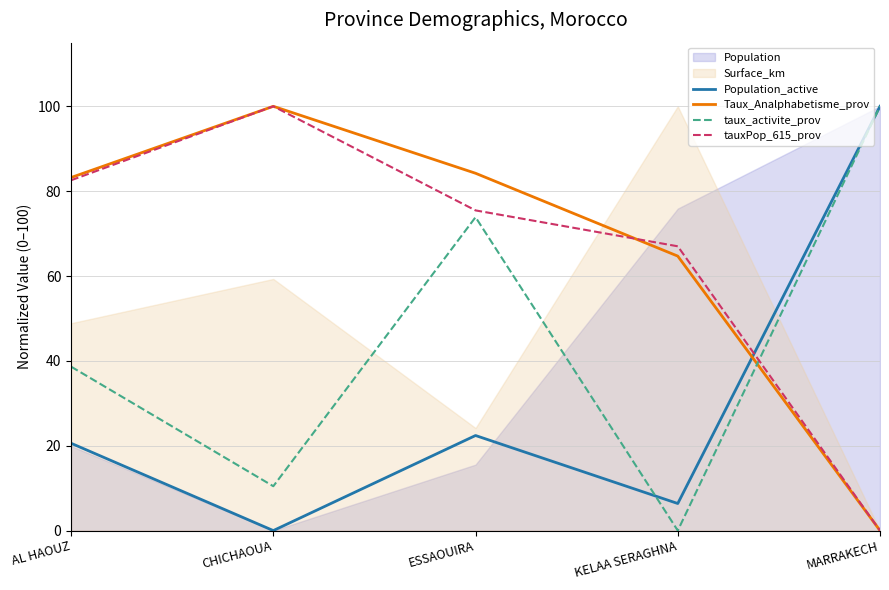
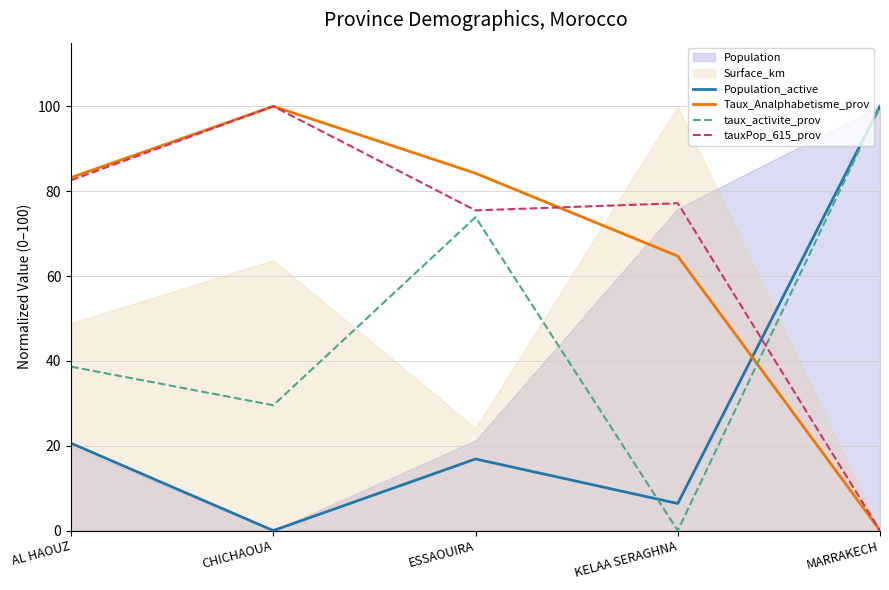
  {
    "Population_active": {
      "AL HAOUZ": 21,
-     "ESSAOUIRA": 22,
+     "ESSAOUIRA": 17,
      "KELAA SERAGHNA": 6
    },
    "Population": {
      "AL HAOUZ": 20,
-     "ESSAOUIRA": 16,
+     "ESSAOUIRA": 21,
      "KELAA SERAGHNA": 76
    },
    "Taux_Analphabetisme_prov": {
      "AL HAOUZ": 83,
      "ESSAOUIRA": 84,
      "KELAA SERAGHNA": 65
    },
    "Surface_km": {
      "AL HAOUZ": 49,
-     "CHICHAOUA": 59,
+     "CHICHAOUA": 64,
      "ESSAOUIRA": 24,
      "KELAA SERAGHNA": 100
    },
    "taux_activite_prov": {
      "AL HAOUZ": 39,
-     "CHICHAOUA": 10,
+     "CHICHAOUA": 30,
      "ESSAOUIRA": 74,
      "KELAA SERAGHNA": 0
    },
    "tauxPop_615_prov": {
      "AL HAOUZ": 83,
      "ESSAOUIRA": 75,
-     "KELAA SERAGHNA": 67
+     "KELAA SERAGHNA": 77
    }
  }
